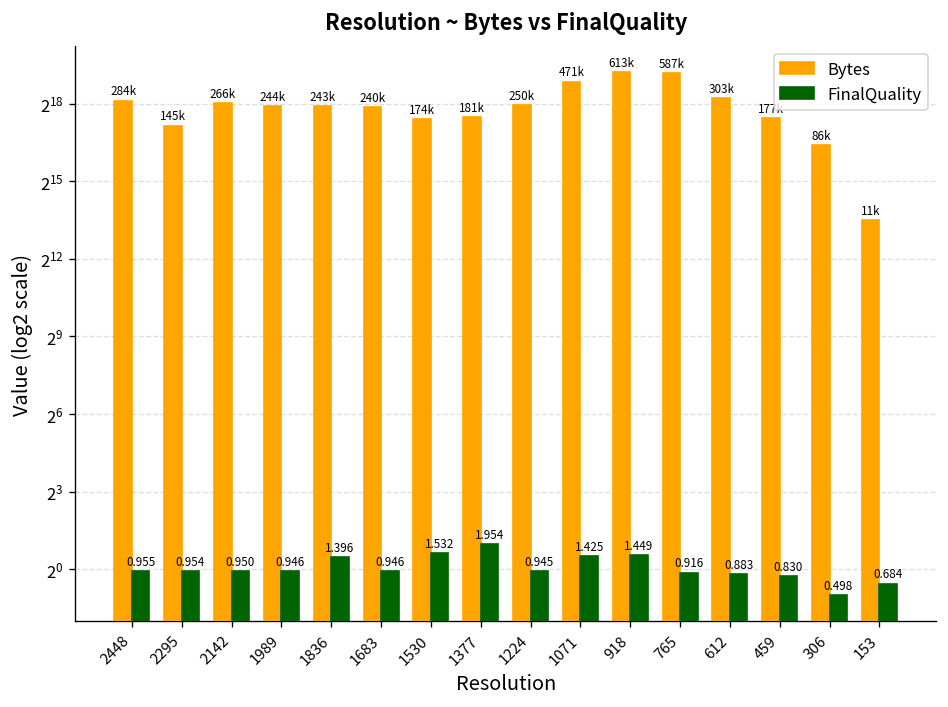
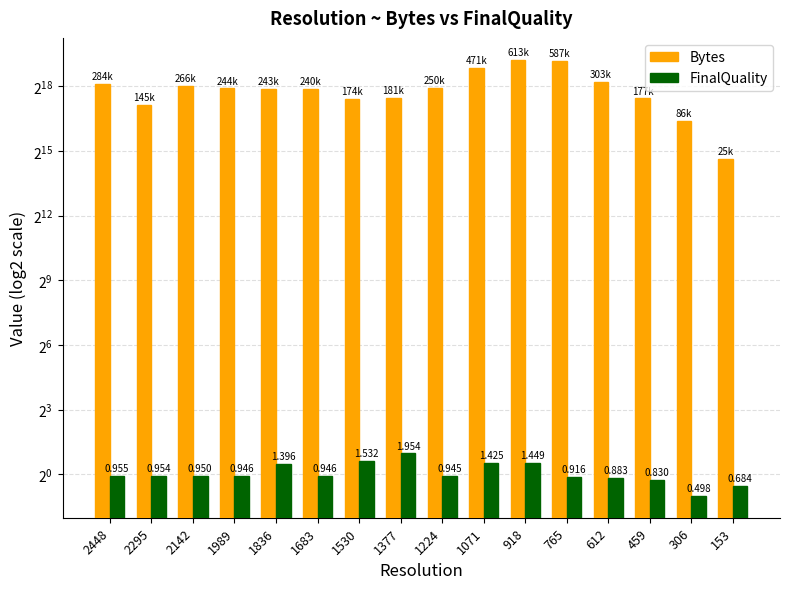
  {
    "Bytes": {
      "2448": "284k",
      "2295": "145k",
      "2142": "266k",
      "1989": "244k",
      "1836": "243k",
      "1683": "240k",
      "1530": "174k",
      "1377": "181k",
      "1224": "250k",
      "1071": "471k",
      "918": "613k",
      "765": "587k",
      "612": "303k",
      "306": "86k",
-     "153": "11k"
+     "153": "25k"
    },
    "FinalQuality": {
      "2448": "0.955",
      "2295": "0.954",
      "2142": "0.950",
      "1989": "0.946",
      "1836": "1.396",
      "1683": "0.946",
      "1530": "1.532",
      "1377": "1.954",
      "1224": "0.945",
      "1071": "1.425",
      "918": "1.449",
      "765": "0.916",
      "612": "0.883",
      "459": "0.830",
      "306": "0.498",
      "153": "0.684"
    }
  }
